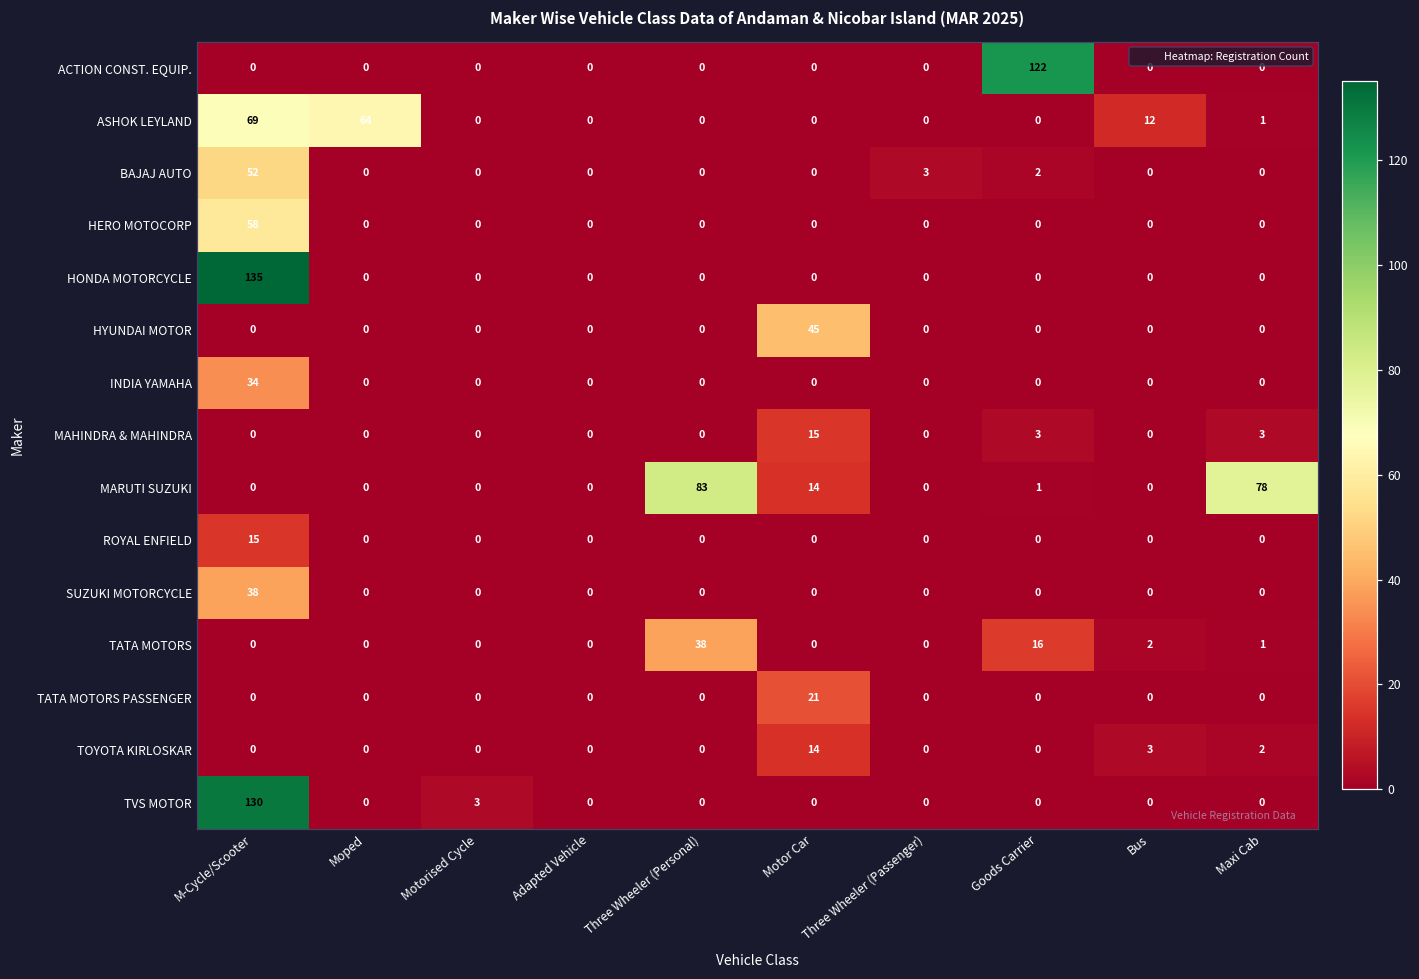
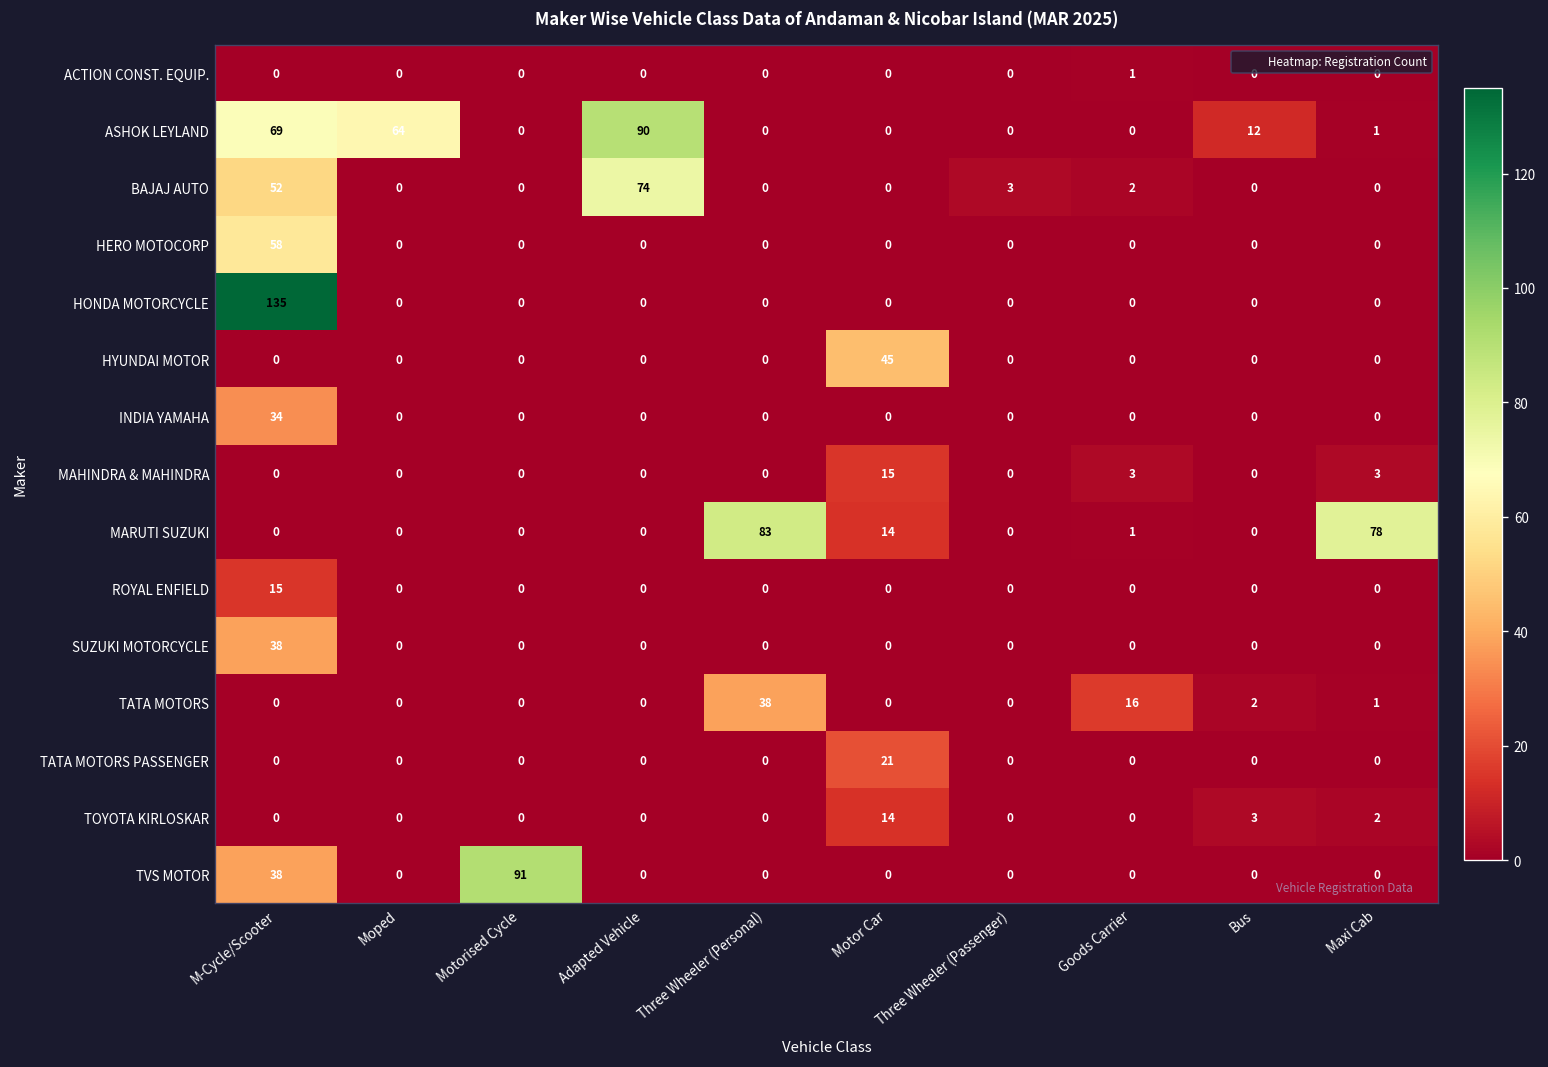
  {
    "ACTION CONST. EQUIP.": {
      "M-Cycle/Scooter": 0,
      "Moped": 0,
      "Motorised Cycle": 0,
      "Adapted Vehicle": 0,
      "Three Wheeler (Personal)": 0,
      "Motor Car": 0,
      "Three Wheeler (Passenger)": 0,
-     "Goods Carrier": 122
+     "Goods Carrier": 1
    },
    "ASHOK LEYLAND": {
      "M-Cycle/Scooter": 69,
      "Moped": 64,
      "Motorised Cycle": 0,
-     "Adapted Vehicle": 0,
+     "Adapted Vehicle": 90,
      "Three Wheeler (Personal)": 0,
      "Motor Car": 0,
      "Three Wheeler (Passenger)": 0,
      "Goods Carrier": 0,
      "Bus": 12,
      "Maxi Cab": 1
    },
    "BAJAJ AUTO": {
      "M-Cycle/Scooter": 52,
      "Moped": 0,
      "Motorised Cycle": 0,
-     "Adapted Vehicle": 0,
+     "Adapted Vehicle": 74,
      "Three Wheeler (Personal)": 0,
      "Motor Car": 0,
      "Three Wheeler (Passenger)": 3,
      "Goods Carrier": 2,
      "Bus": 0,
      "Maxi Cab": 0
    },
    "HERO MOTOCORP": {
      "M-Cycle/Scooter": 58,
      "Moped": 0,
      "Motorised Cycle": 0,
      "Adapted Vehicle": 0,
      "Three Wheeler (Personal)": 0,
      "Motor Car": 0,
      "Three Wheeler (Passenger)": 0,
      "Goods Carrier": 0,
      "Bus": 0,
      "Maxi Cab": 0
    },
    "HONDA MOTORCYCLE": {
      "M-Cycle/Scooter": 135,
      "Moped": 0,
      "Motorised Cycle": 0,
      "Adapted Vehicle": 0,
      "Three Wheeler (Personal)": 0,
      "Motor Car": 0,
      "Three Wheeler (Passenger)": 0,
      "Goods Carrier": 0,
      "Bus": 0,
      "Maxi Cab": 0
    },
    "HYUNDAI MOTOR": {
      "M-Cycle/Scooter": 0,
      "Moped": 0,
      "Motorised Cycle": 0,
      "Adapted Vehicle": 0,
      "Three Wheeler (Personal)": 0,
      "Motor Car": 45,
      "Three Wheeler (Passenger)": 0,
      "Goods Carrier": 0,
      "Bus": 0,
      "Maxi Cab": 0
    },
    "INDIA YAMAHA": {
      "M-Cycle/Scooter": 34,
      "Moped": 0,
      "Motorised Cycle": 0,
      "Adapted Vehicle": 0,
      "Three Wheeler (Personal)": 0,
      "Motor Car": 0,
      "Three Wheeler (Passenger)": 0,
      "Goods Carrier": 0,
      "Bus": 0,
      "Maxi Cab": 0
    },
    "MAHINDRA & MAHINDRA": {
      "M-Cycle/Scooter": 0,
      "Moped": 0,
      "Motorised Cycle": 0,
      "Adapted Vehicle": 0,
      "Three Wheeler (Personal)": 0,
      "Motor Car": 15,
      "Three Wheeler (Passenger)": 0,
      "Goods Carrier": 3,
      "Bus": 0,
      "Maxi Cab": 3
    },
    "MARUTI SUZUKI": {
      "M-Cycle/Scooter": 0,
      "Moped": 0,
      "Motorised Cycle": 0,
      "Adapted Vehicle": 0,
      "Three Wheeler (Personal)": 83,
      "Motor Car": 14,
      "Three Wheeler (Passenger)": 0,
      "Goods Carrier": 1,
      "Bus": 0,
      "Maxi Cab": 78
    },
    "ROYAL ENFIELD": {
      "M-Cycle/Scooter": 15,
      "Moped": 0,
      "Motorised Cycle": 0,
      "Adapted Vehicle": 0,
      "Three Wheeler (Personal)": 0,
      "Motor Car": 0,
      "Three Wheeler (Passenger)": 0,
      "Goods Carrier": 0,
      "Bus": 0,
      "Maxi Cab": 0
    },
    "SUZUKI MOTORCYCLE": {
      "M-Cycle/Scooter": 38,
      "Moped": 0,
      "Motorised Cycle": 0,
      "Adapted Vehicle": 0,
      "Three Wheeler (Personal)": 0,
      "Motor Car": 0,
      "Three Wheeler (Passenger)": 0,
      "Goods Carrier": 0,
      "Bus": 0,
      "Maxi Cab": 0
    },
    "TATA MOTORS": {
      "M-Cycle/Scooter": 0,
      "Moped": 0,
      "Motorised Cycle": 0,
      "Adapted Vehicle": 0,
      "Three Wheeler (Personal)": 38,
      "Motor Car": 0,
      "Three Wheeler (Passenger)": 0,
      "Goods Carrier": 16,
      "Bus": 2,
      "Maxi Cab": 1
    },
    "TATA MOTORS PASSENGER": {
      "M-Cycle/Scooter": 0,
      "Moped": 0,
      "Motorised Cycle": 0,
      "Adapted Vehicle": 0,
      "Three Wheeler (Personal)": 0,
      "Motor Car": 21,
      "Three Wheeler (Passenger)": 0,
      "Goods Carrier": 0,
      "Bus": 0,
      "Maxi Cab": 0
    },
    "TOYOTA KIRLOSKAR": {
      "M-Cycle/Scooter": 0,
      "Moped": 0,
      "Motorised Cycle": 0,
      "Adapted Vehicle": 0,
      "Three Wheeler (Personal)": 0,
      "Motor Car": 14,
      "Three Wheeler (Passenger)": 0,
      "Goods Carrier": 0,
      "Bus": 3,
      "Maxi Cab": 2
    },
    "TVS MOTOR": {
-     "M-Cycle/Scooter": 130,
+     "M-Cycle/Scooter": 38,
      "Moped": 0,
-     "Motorised Cycle": 3,
+     "Motorised Cycle": 91,
      "Adapted Vehicle": 0,
      "Three Wheeler (Personal)": 0,
      "Motor Car": 0,
      "Three Wheeler (Passenger)": 0,
      "Goods Carrier": 0,
      "Bus": 0
    }
  }
